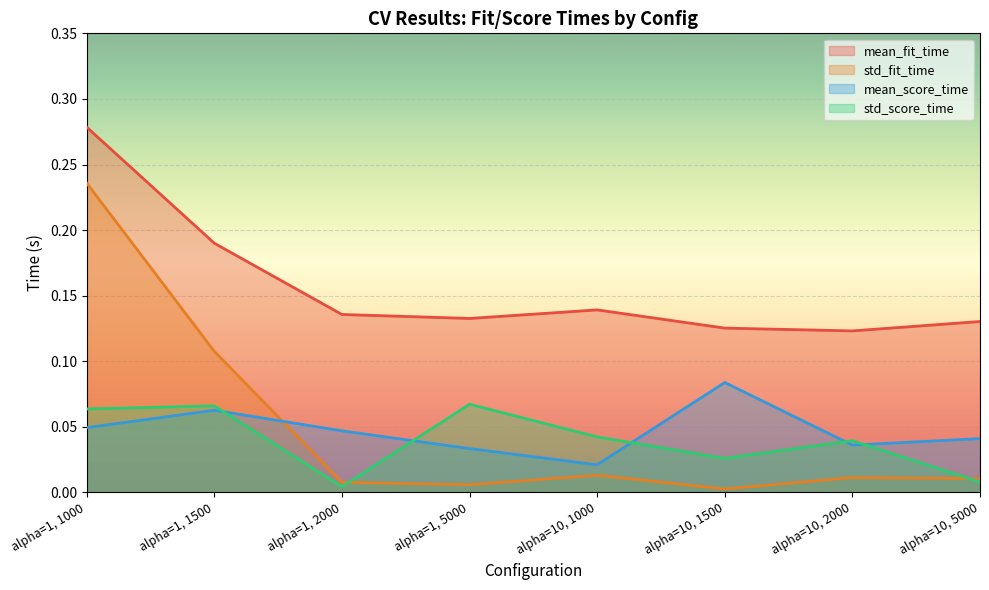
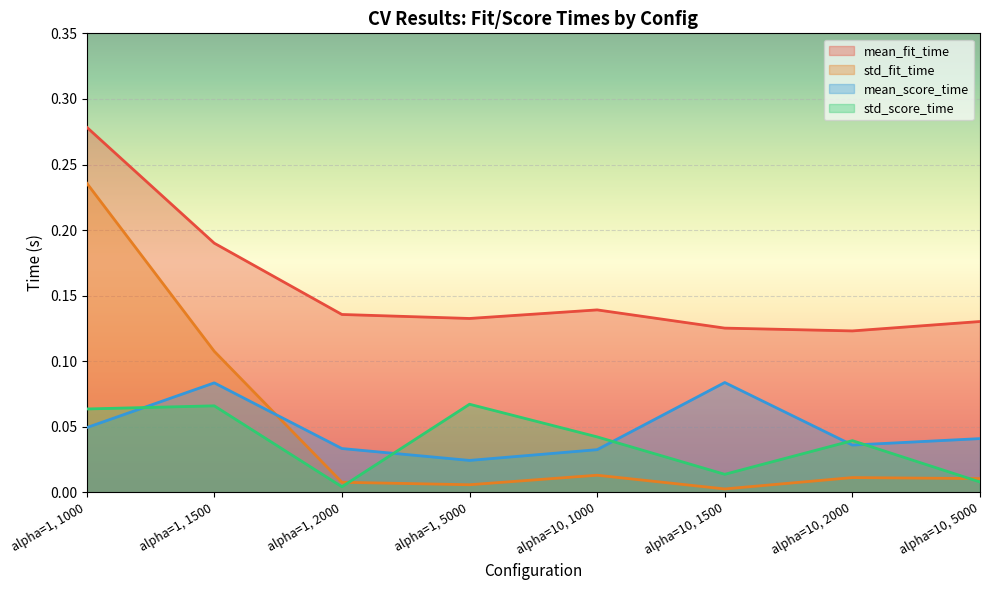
  {
    "mean_score_time": {
      "alpha=1, 1000": 0.049,
-     "alpha=1, 1500": 0.063,
-     "alpha=1, 2000": 0.047,
-     "alpha=1, 5000": 0.033,
-     "alpha=10, 1000": 0.021,
+     "alpha=1, 1500": 0.084,
+     "alpha=1, 2000": 0.033,
+     "alpha=1, 5000": 0.024,
+     "alpha=10, 1000": 0.033,
      "alpha=10, 1500": 0.084,
      "alpha=10, 2000": 0.036,
      "alpha=10, 5000": 0.041
    },
    "std_score_time": {
      "alpha=1, 1000": 0.064,
      "alpha=1, 1500": 0.066,
      "alpha=1, 2000": 0.004,
      "alpha=1, 5000": 0.067,
      "alpha=10, 1000": 0.042,
-     "alpha=10, 1500": 0.026,
+     "alpha=10, 1500": 0.014,
      "alpha=10, 2000": 0.040,
      "alpha=10, 5000": 0.008
    }
  }
